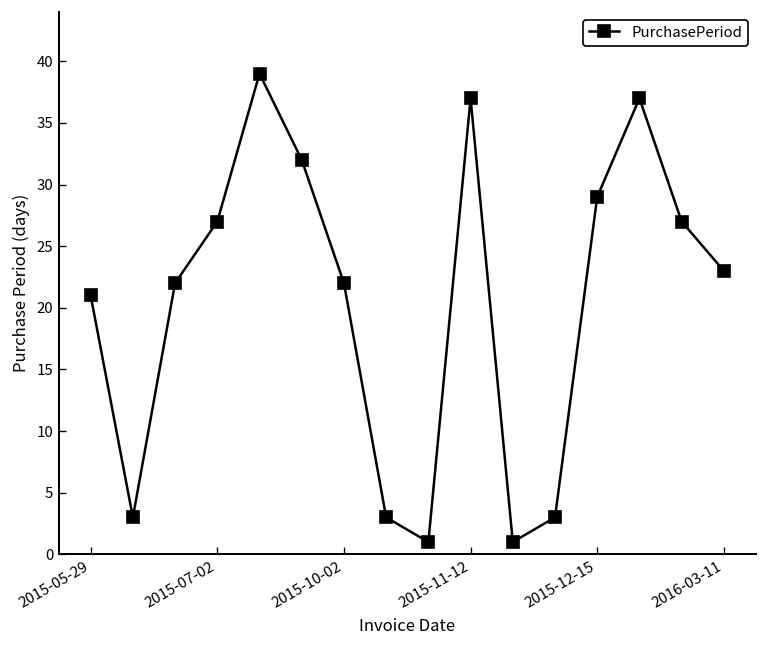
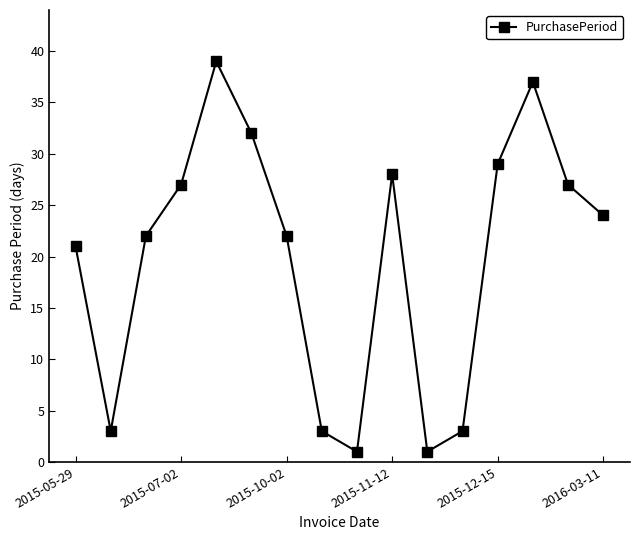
  {
    "2015-05-29": 21,
    "2015-07-02": 27,
    "2015-10-02": 22,
-   "2015-11-12": 37,
+   "2015-11-12": 28,
    "2015-12-15": 29,
-   "2016-03-11": 23
+   "2016-03-11": 24
  }
